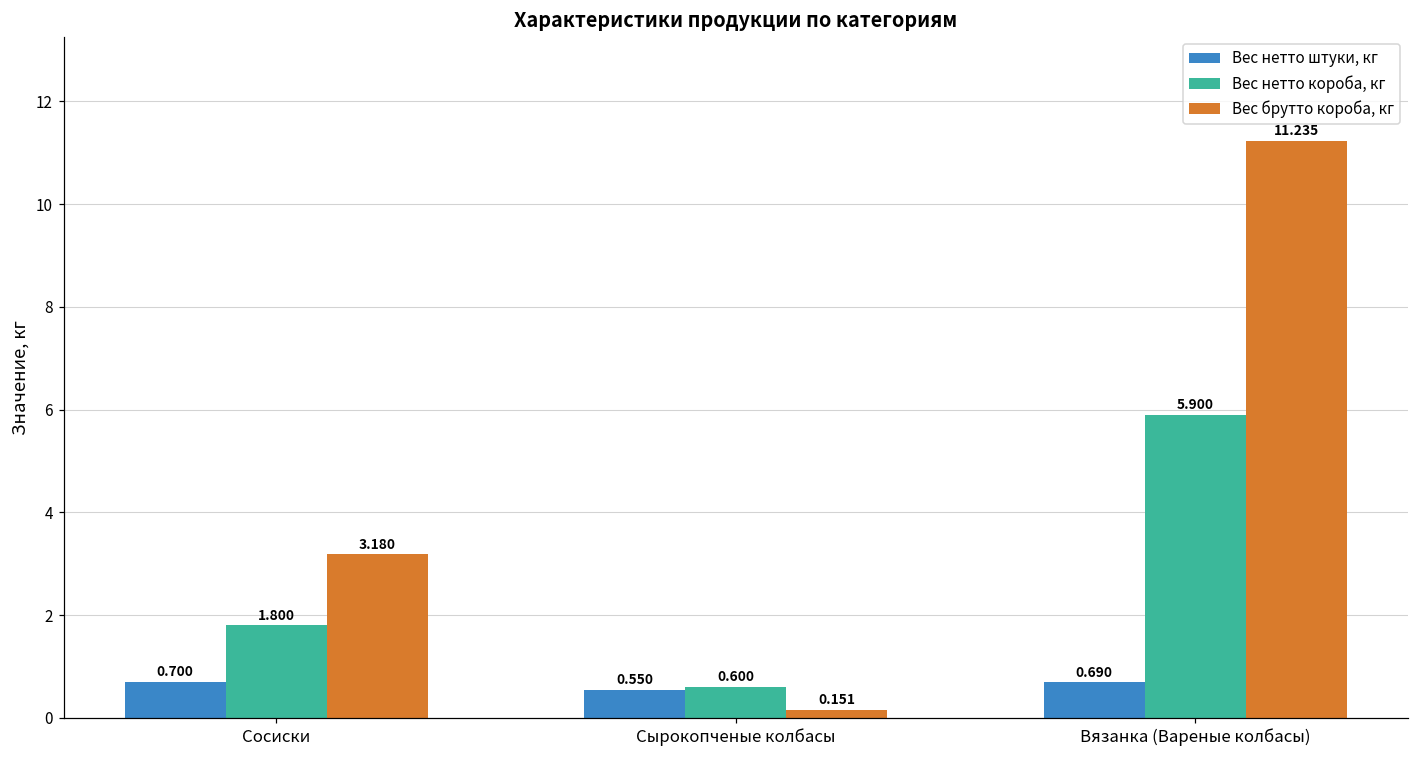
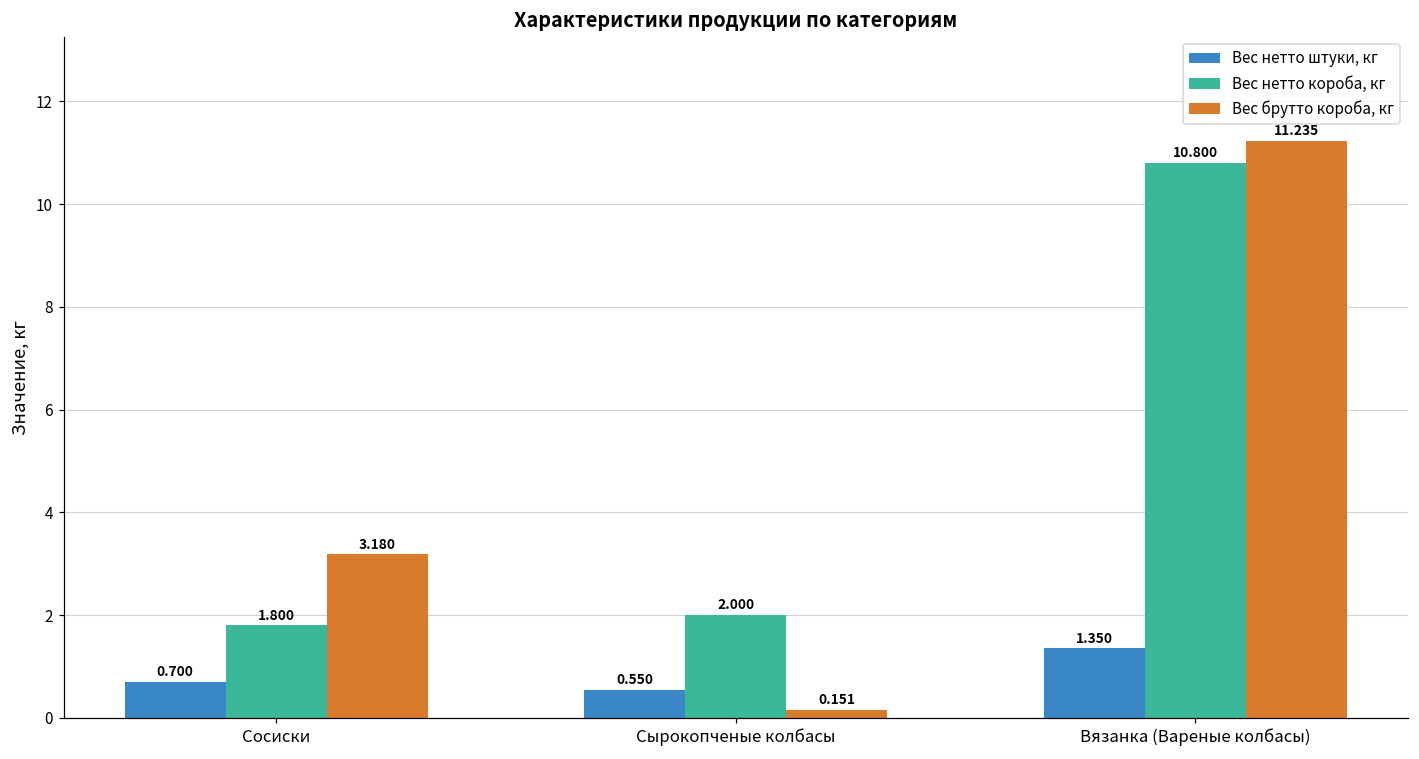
  {
    "Вес нетто штуки, кг": {
      "Сосиски": 0.700,
      "Сырокопченые колбасы": 0.550,
-     "Вязанка (Вареные колбасы)": 0.690
+     "Вязанка (Вареные колбасы)": 1.350
    },
    "Вес нетто короба, кг": {
      "Сосиски": 1.800,
-     "Сырокопченые колбасы": 0.600,
-     "Вязанка (Вареные колбасы)": 5.900
+     "Сырокопченые колбасы": 2.000,
+     "Вязанка (Вареные колбасы)": 10.800
    },
    "Вес брутто короба, кг": {
      "Сосиски": 3.180,
      "Сырокопченые колбасы": 0.151,
      "Вязанка (Вареные колбасы)": 11.235
    }
  }
